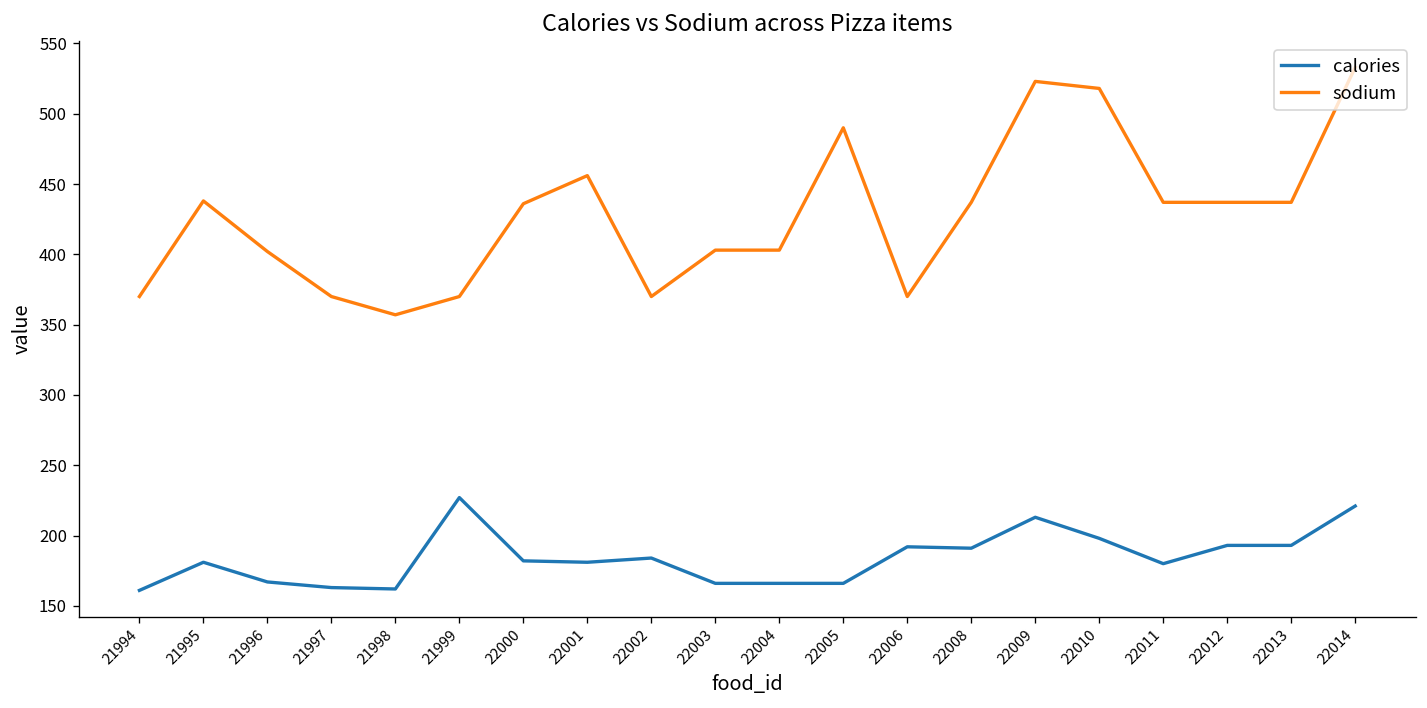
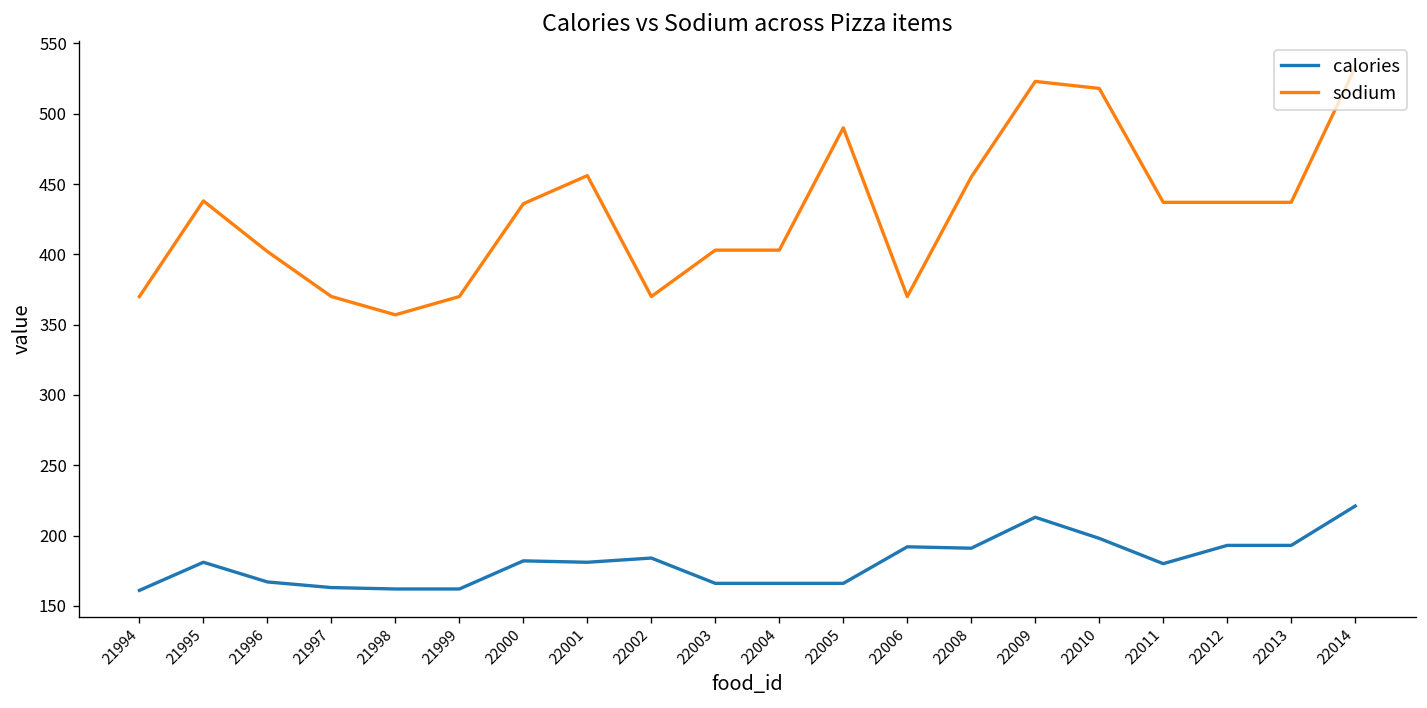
  {
    "calories": {
      "21994": 161,
      "21995": 181,
      "21996": 167,
      "21997": 163,
      "21998": 162,
-     "21999": 227,
+     "21999": 162,
      "22000": 182,
      "22001": 181,
      "22002": 184,
      "22003": 166,
      "22004": 166,
      "22005": 166,
      "22006": 192,
      "22008": 191,
      "22009": 213,
      "22010": 198,
      "22011": 180,
      "22012": 193,
      "22013": 193,
      "22014": 221
    },
    "sodium": {
      "21994": 370,
      "21995": 438,
      "21996": 402,
      "21997": 370,
      "21998": 357,
      "21999": 370,
      "22000": 436,
      "22001": 456,
      "22002": 370,
      "22003": 403,
      "22004": 403,
      "22005": 490,
      "22006": 370,
-     "22008": 437,
+     "22008": 455,
      "22009": 523,
      "22010": 518,
      "22011": 437,
      "22012": 437,
      "22013": 437
    }
  }
